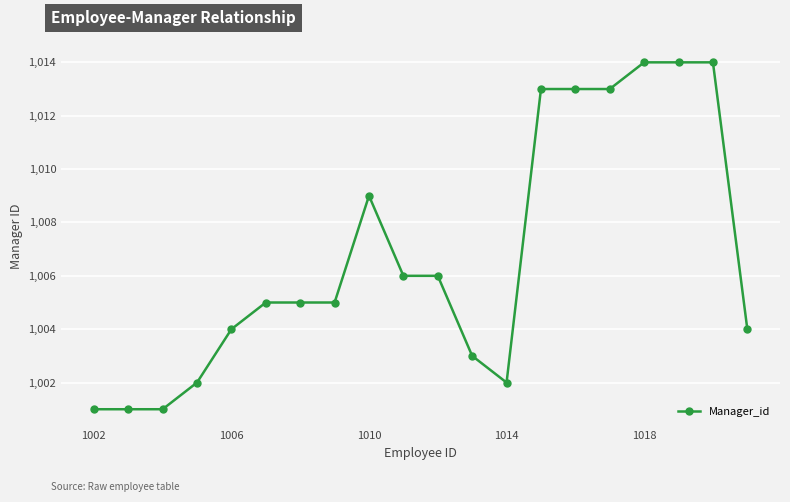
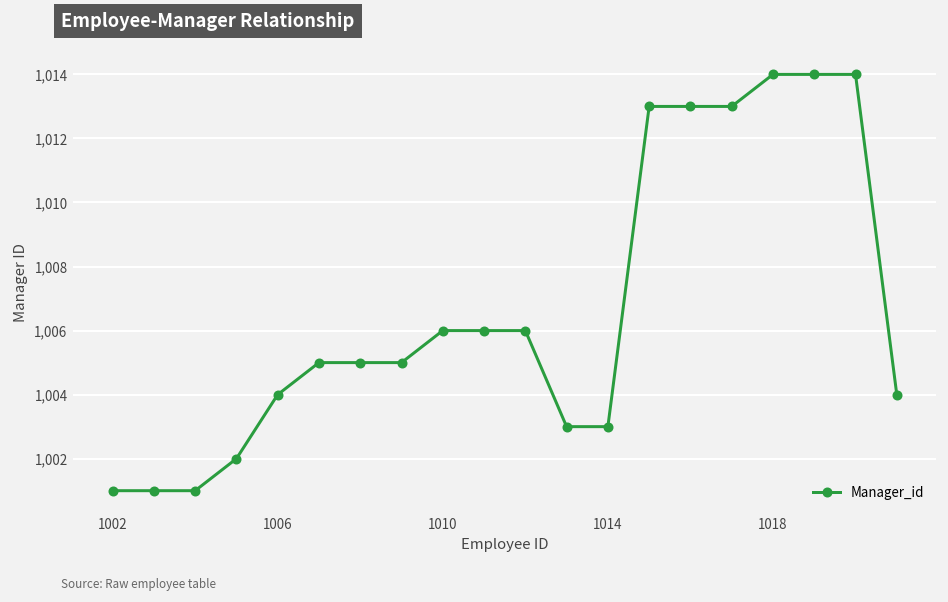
  {
    "1002": "1,001",
    "1006": "1,004",
-   "1010": "1,009",
-   "1014": "1,002",
+   "1010": "1,006",
+   "1014": "1,003",
    "1018": "1,014"
  }
